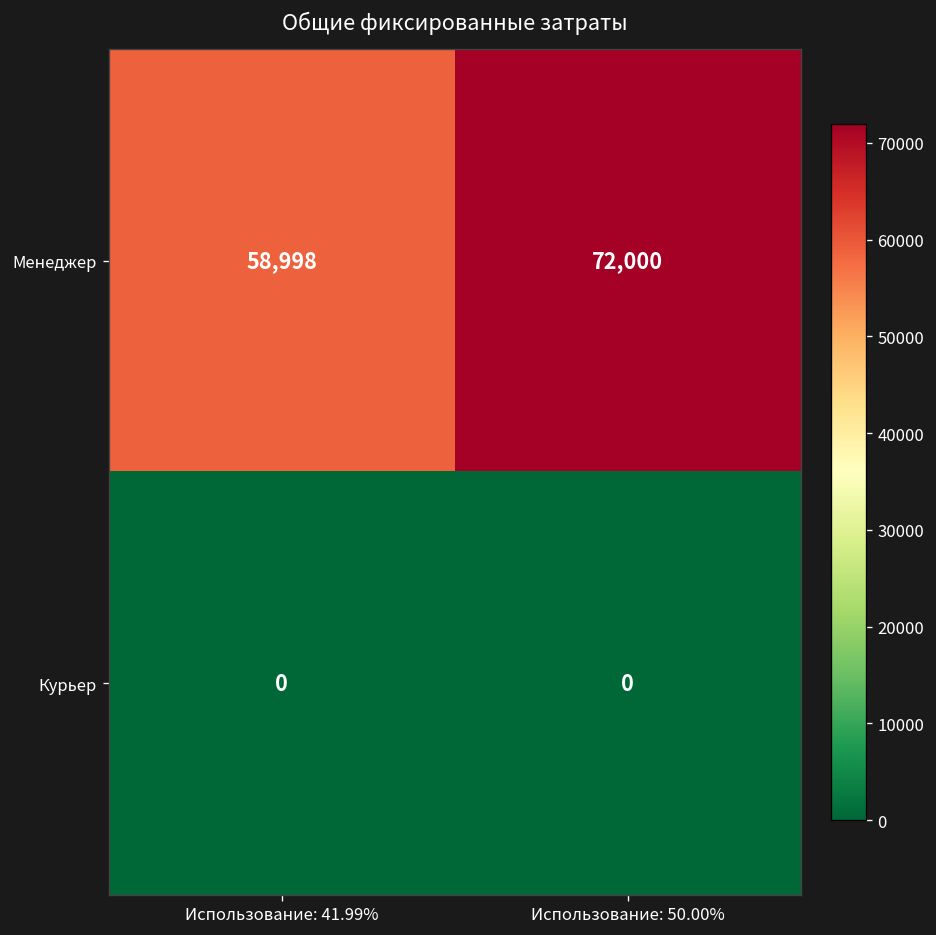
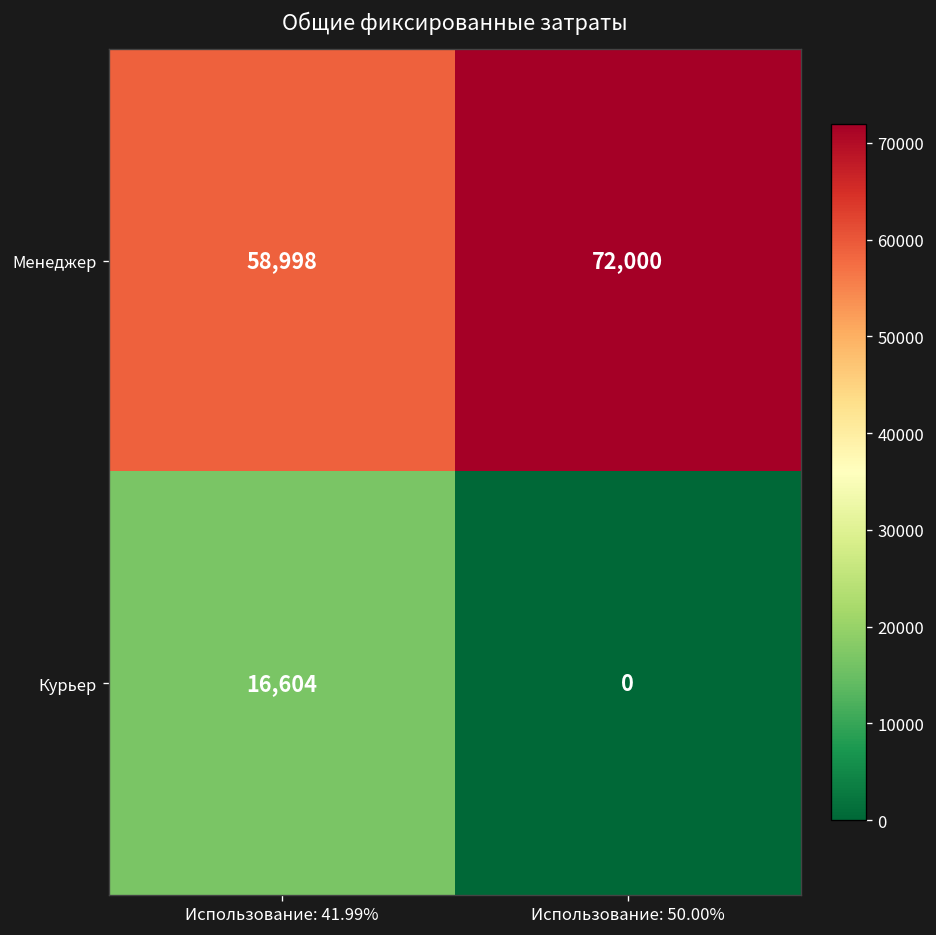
  {
    "Менеджер": {
      "Использование: 41.99%": "58,998",
      "Использование: 50.00%": "72,000"
    },
    "Курьер": {
-     "Использование: 41.99%": "0",
+     "Использование: 41.99%": "16,604",
      "Использование: 50.00%": "0"
    }
  }
